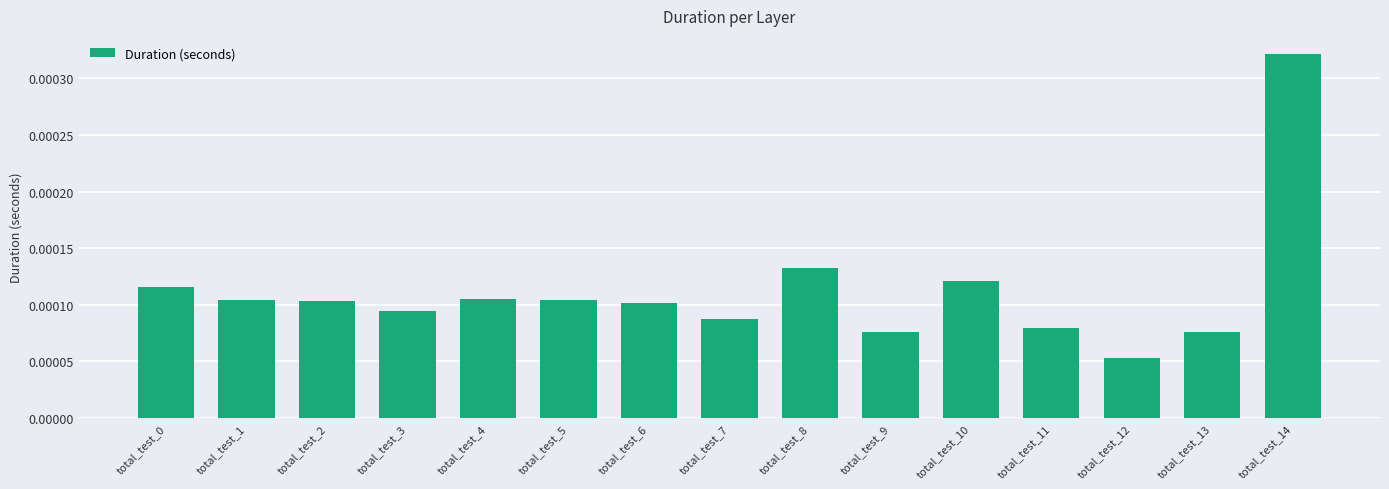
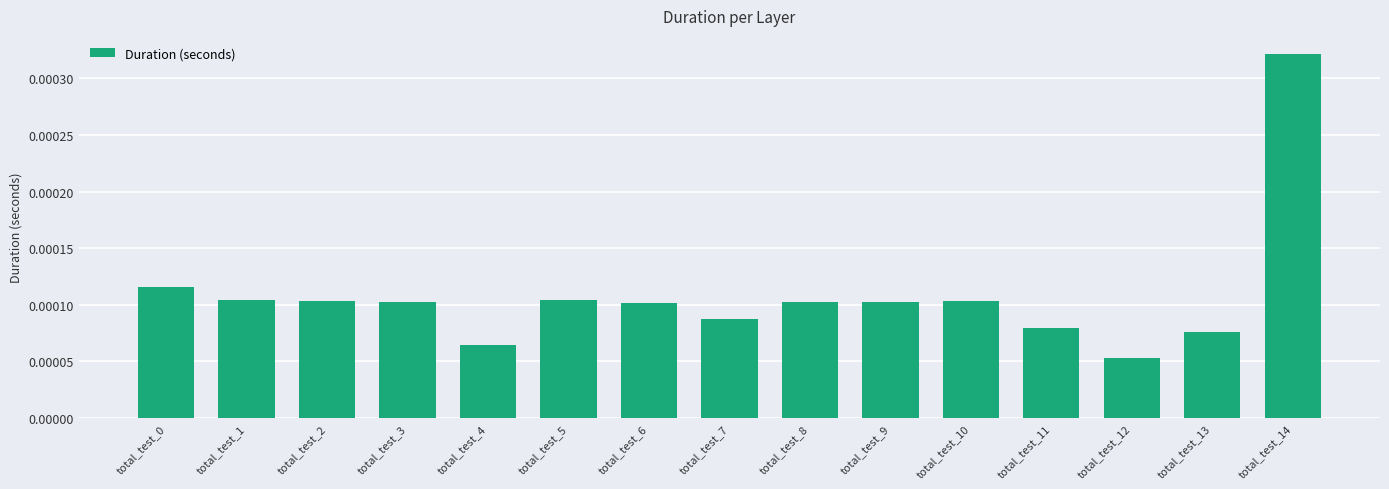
  {
    "total_test_0": 0.000116,
    "total_test_1": 0.000104,
    "total_test_2": 0.000103,
-   "total_test_3": 0.000094,
-   "total_test_4": 0.000105,
+   "total_test_3": 0.000102,
+   "total_test_4": 0.000065,
    "total_test_5": 0.000104,
    "total_test_6": 0.000102,
    "total_test_7": 0.000087,
-   "total_test_8": 0.000133,
-   "total_test_9": 0.000076,
-   "total_test_10": 0.000121,
+   "total_test_8": 0.000102,
+   "total_test_9": 0.000102,
+   "total_test_10": 0.000104,
    "total_test_11": 0.000079,
    "total_test_12": 0.000053,
    "total_test_13": 0.000076,
    "total_test_14": 0.000321
  }
